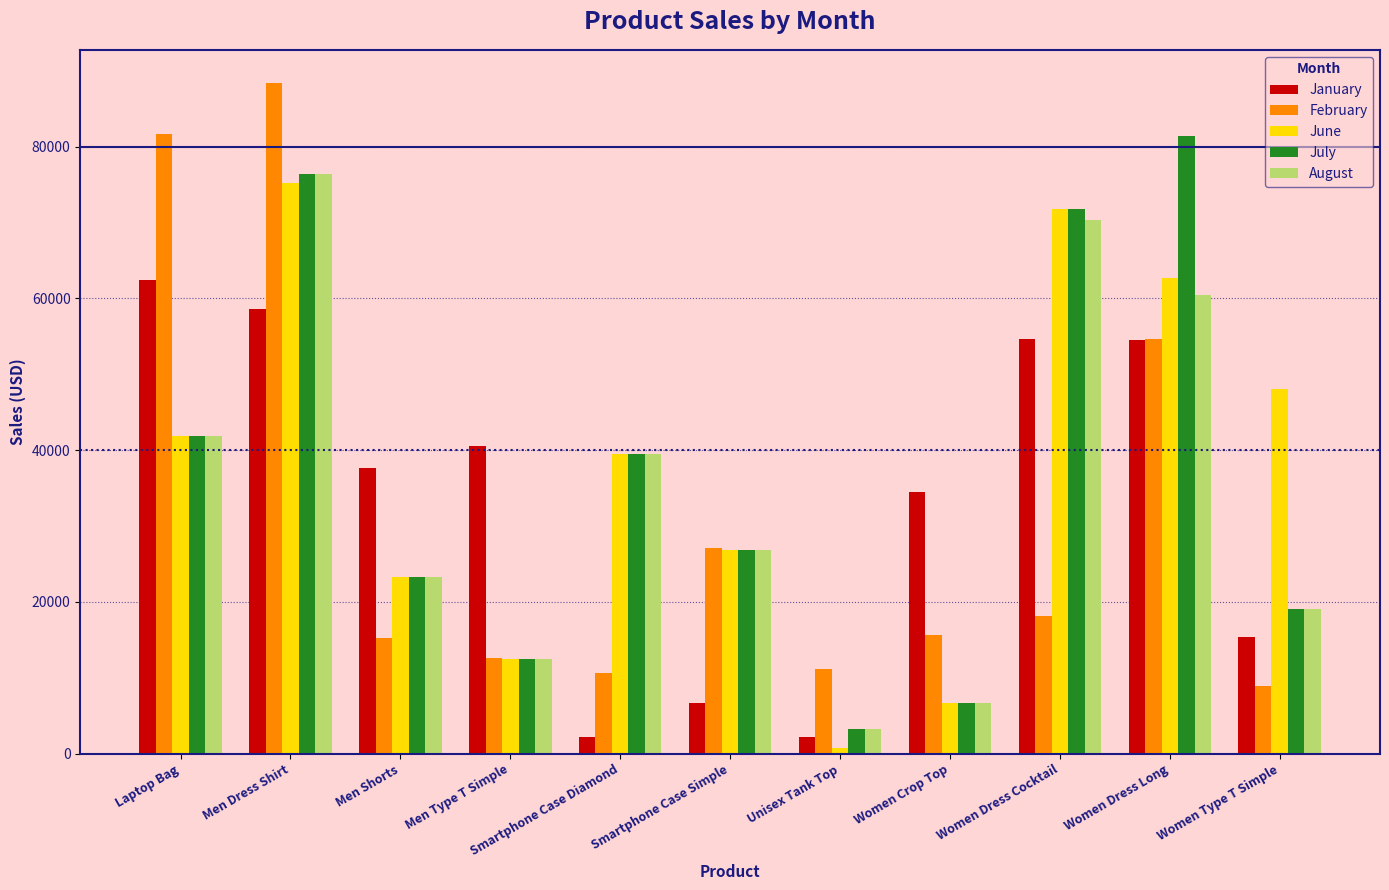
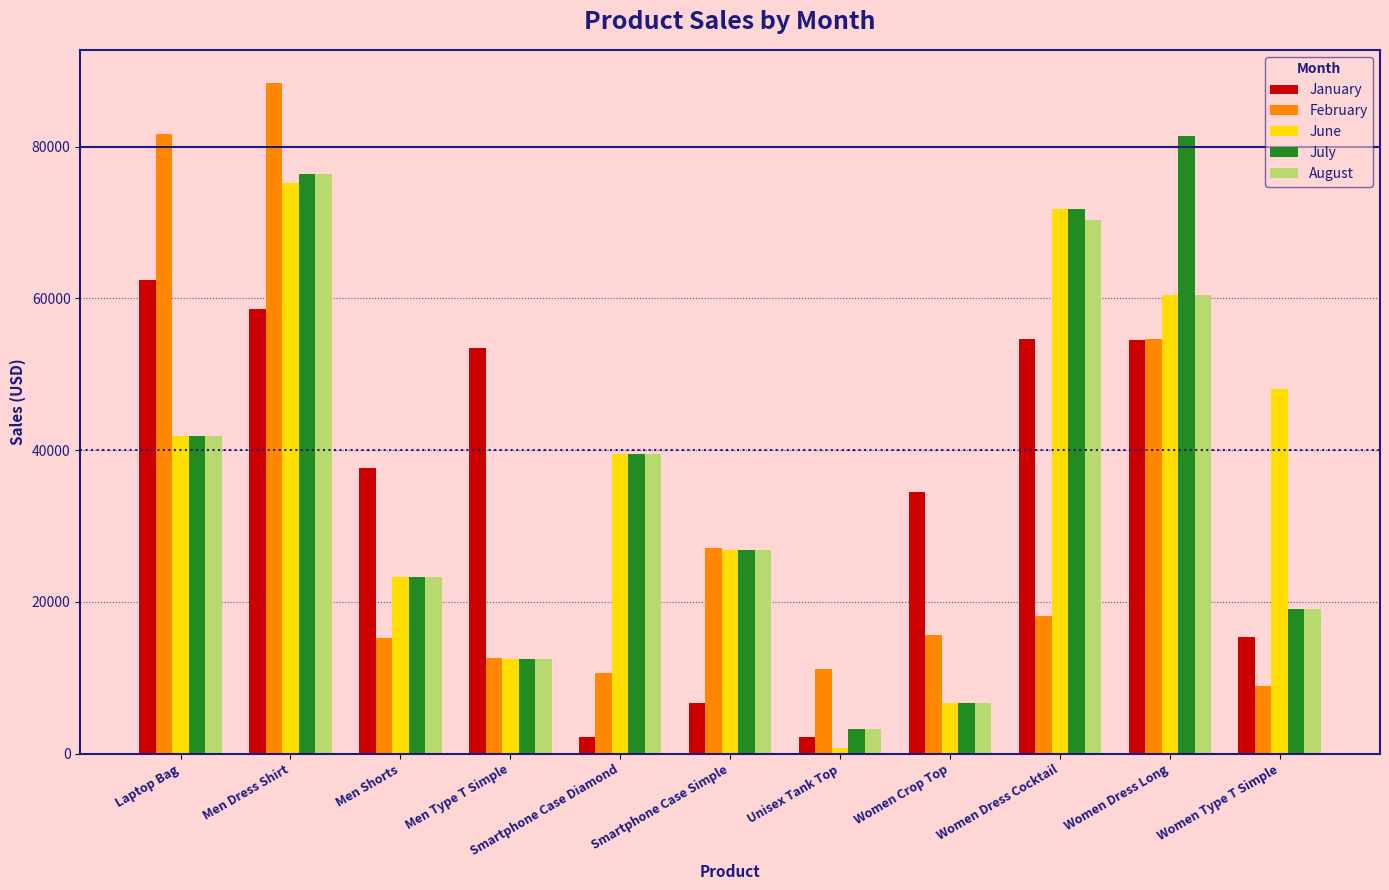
  {
    "January": {
      "Laptop Bag": 62000,
      "Men Dress Shirt": 59000,
      "Men Shorts": 38000,
-     "Men Type T Simple": 41000,
+     "Men Type T Simple": 54000,
      "Smartphone Case Diamond": 2000,
      "Smartphone Case Simple": 7000,
      "Unisex Tank Top": 2000,
      "Women Crop Top": 34000,
      "Women Dress Cocktail": 55000,
      "Women Dress Long": 54000,
      "Women Type T Simple": 15000
    },
    "February": {
      "Laptop Bag": 82000,
      "Men Dress Shirt": 88000,
      "Men Shorts": 15000,
      "Men Type T Simple": 13000,
      "Smartphone Case Diamond": 11000,
      "Smartphone Case Simple": 27000,
      "Unisex Tank Top": 11000,
      "Women Crop Top": 16000,
      "Women Dress Cocktail": 18000,
      "Women Dress Long": 55000,
      "Women Type T Simple": 9000
    },
    "June": {
      "Laptop Bag": 42000,
      "Men Dress Shirt": 75000,
      "Men Shorts": 23000,
      "Men Type T Simple": 13000,
      "Smartphone Case Diamond": 39000,
      "Smartphone Case Simple": 27000,
      "Unisex Tank Top": 1000,
      "Women Crop Top": 7000,
      "Women Dress Cocktail": 72000,
-     "Women Dress Long": 63000,
+     "Women Dress Long": 60000,
      "Women Type T Simple": 48000
    },
    "July": {
      "Laptop Bag": 42000,
      "Men Dress Shirt": 76000,
      "Men Shorts": 23000,
      "Men Type T Simple": 13000,
      "Smartphone Case Diamond": 39000,
      "Smartphone Case Simple": 27000,
      "Unisex Tank Top": 3000,
      "Women Crop Top": 7000,
      "Women Dress Cocktail": 72000,
      "Women Dress Long": 81000,
      "Women Type T Simple": 19000
    },
    "August": {
      "Laptop Bag": 42000,
      "Men Dress Shirt": 76000,
      "Men Shorts": 23000,
      "Men Type T Simple": 13000,
      "Smartphone Case Diamond": 39000,
      "Smartphone Case Simple": 27000,
      "Unisex Tank Top": 3000,
      "Women Crop Top": 7000,
      "Women Dress Cocktail": 70000,
      "Women Dress Long": 60000,
      "Women Type T Simple": 19000
    }
  }
